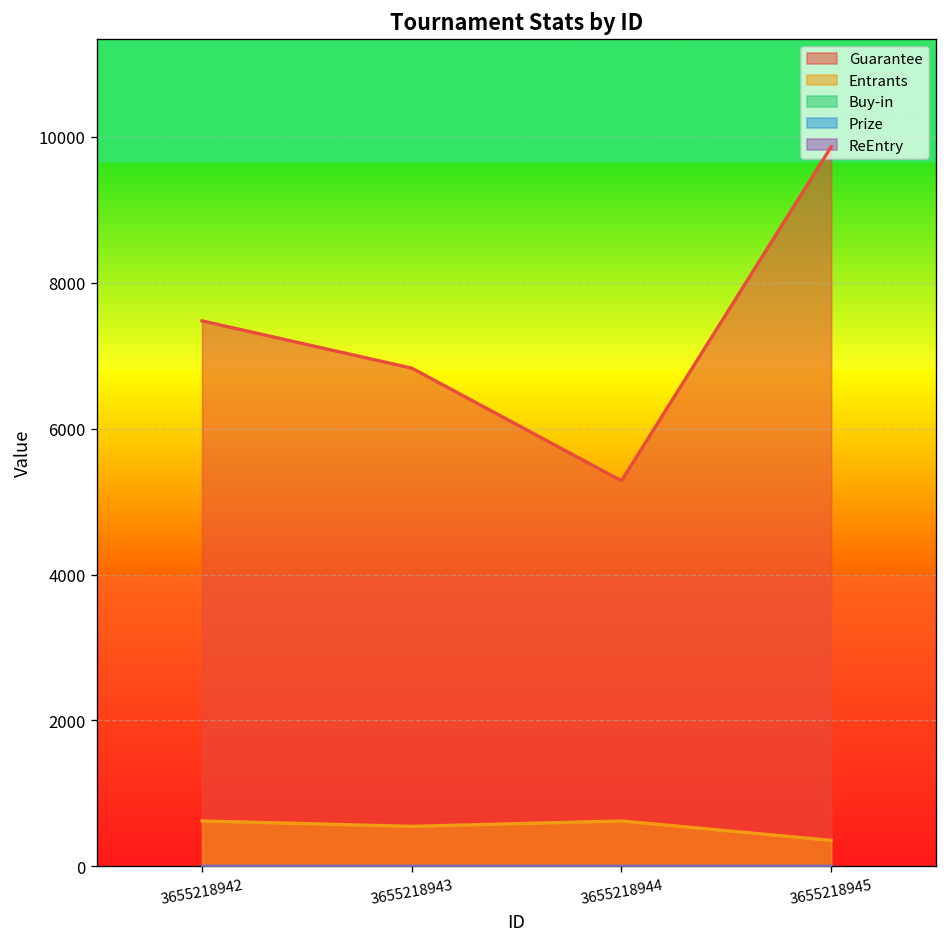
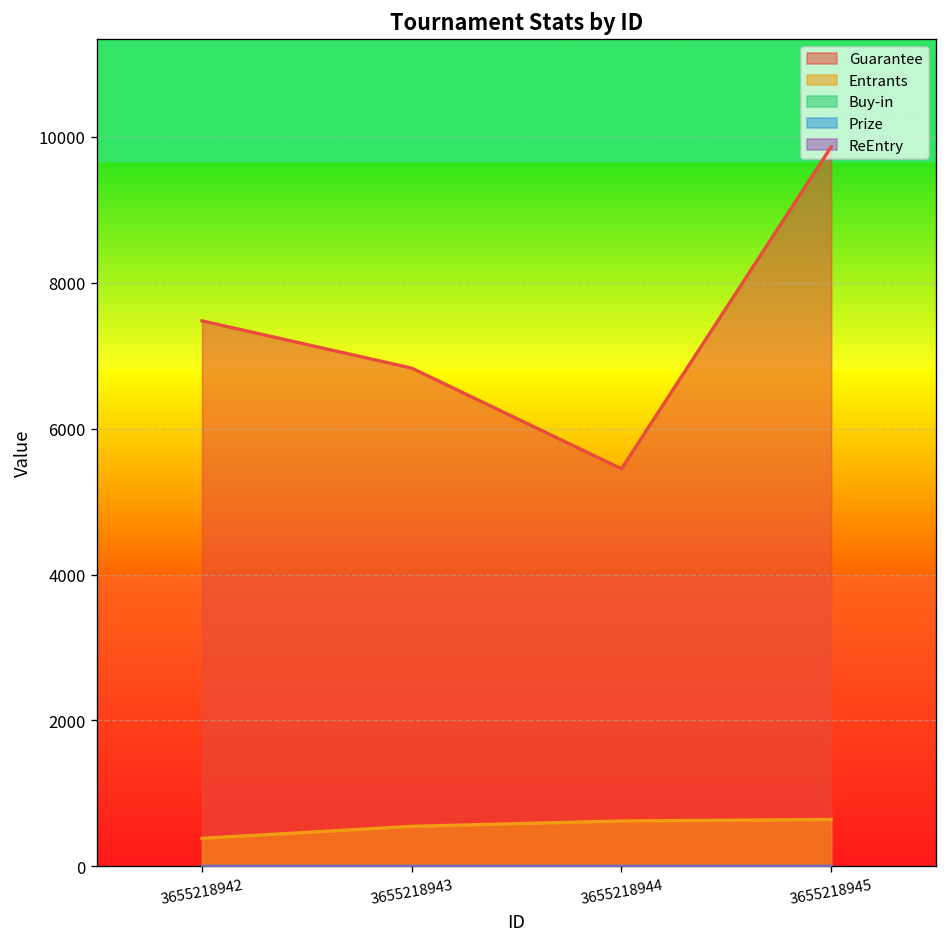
  {
    "Guarantee": {
      "3655218942": 7500,
      "3655218943": 6800,
-     "3655218944": 5300
+     "3655218944": 5500
    },
    "Entrants": {
-     "3655218942": 600,
+     "3655218942": 400,
      "3655218943": 500,
      "3655218944": 600,
-     "3655218945": 400
+     "3655218945": 600
    }
  }
